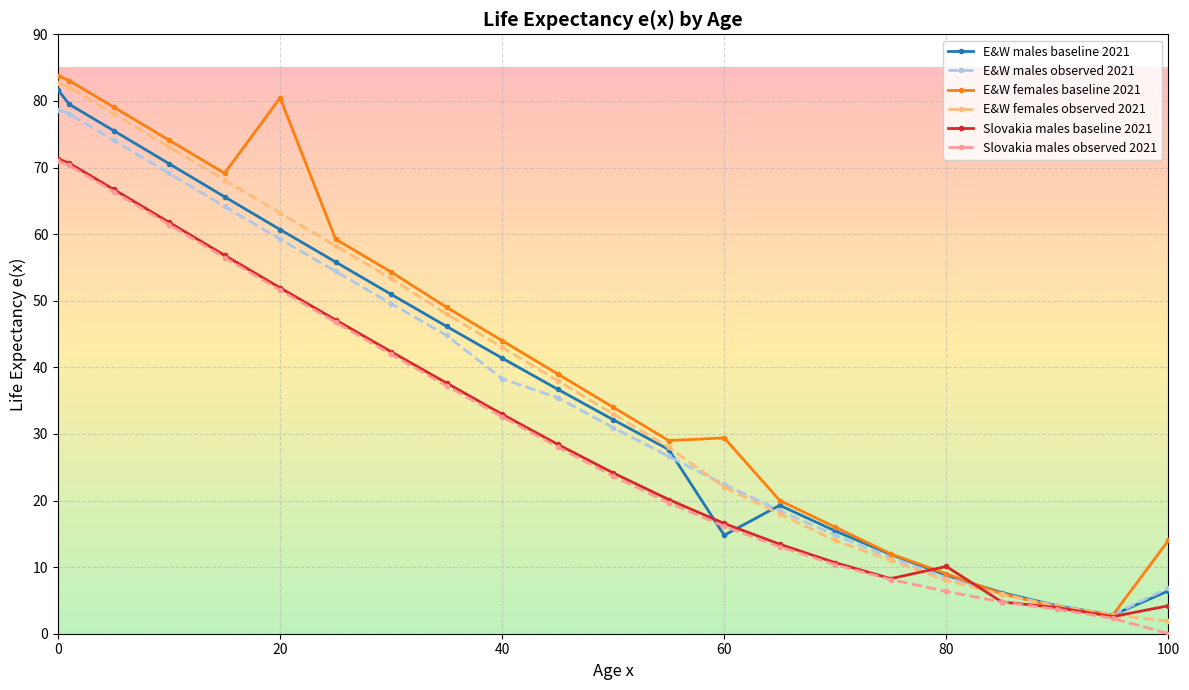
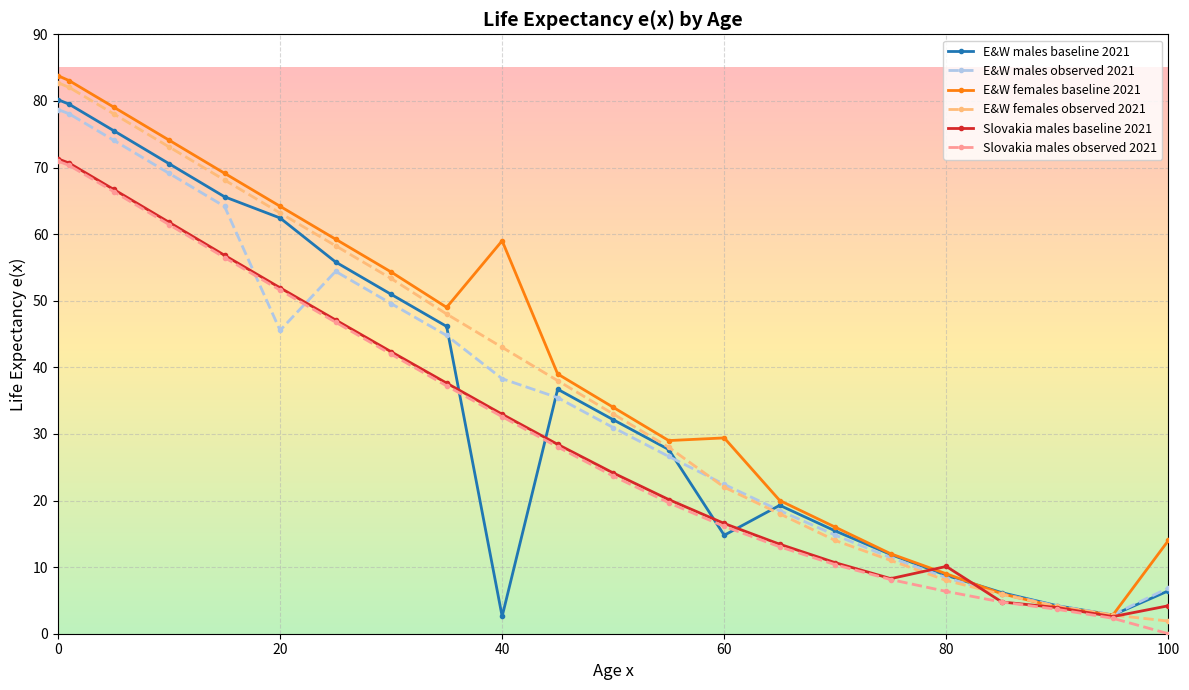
  {
    "E&W males baseline 2021": {
-     "0": 82,
-     "20": 61,
-     "40": 41,
+     "0": 80,
+     "20": 62,
+     "40": 3,
      "60": 15,
      "100": 6
    },
    "E&W males observed 2021": {
      "0": 79,
-     "20": 59,
+     "20": 46,
      "40": 38,
      "60": 22,
      "100": 7
    },
    "E&W females baseline 2021": {
      "0": 84,
-     "20": 80,
-     "40": 44,
+     "20": 64,
+     "40": 59,
      "60": 29,
      "100": 14
    },
    "Slovakia males baseline 2021": {
      "60": 17,
      "80": 10,
      "100": 4
    }
  }
